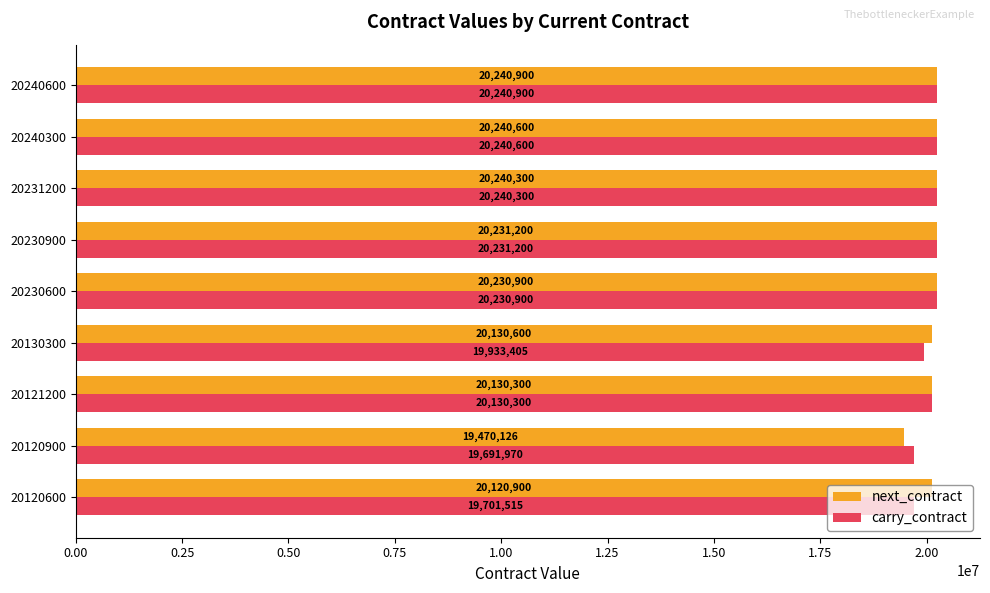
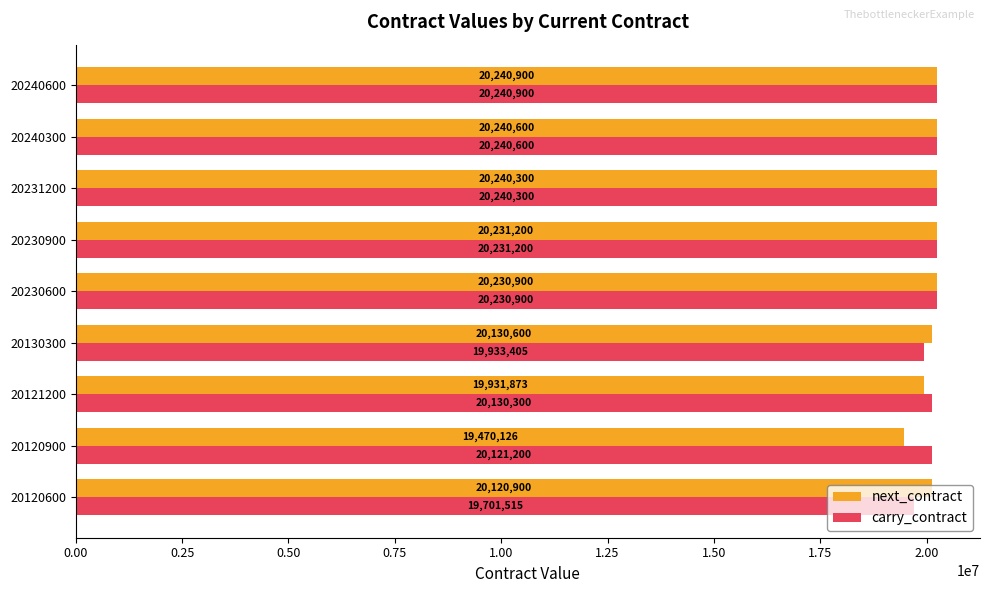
  {
    "next_contract": {
      "20240600": "20,240,900",
      "20240300": "20,240,600",
      "20231200": "20,240,300",
      "20230900": "20,231,200",
      "20230600": "20,230,900",
      "20130300": "20,130,600",
-     "20121200": "20,130,300",
+     "20121200": "19,931,873",
      "20120900": "19,470,126"
    },
    "carry_contract": {
      "20240600": "20,240,900",
      "20240300": "20,240,600",
      "20231200": "20,240,300",
      "20230900": "20,231,200",
      "20230600": "20,230,900",
      "20130300": "19,933,405",
      "20121200": "20,130,300",
-     "20120900": "19,691,970"
+     "20120900": "20,121,200"
    }
  }
